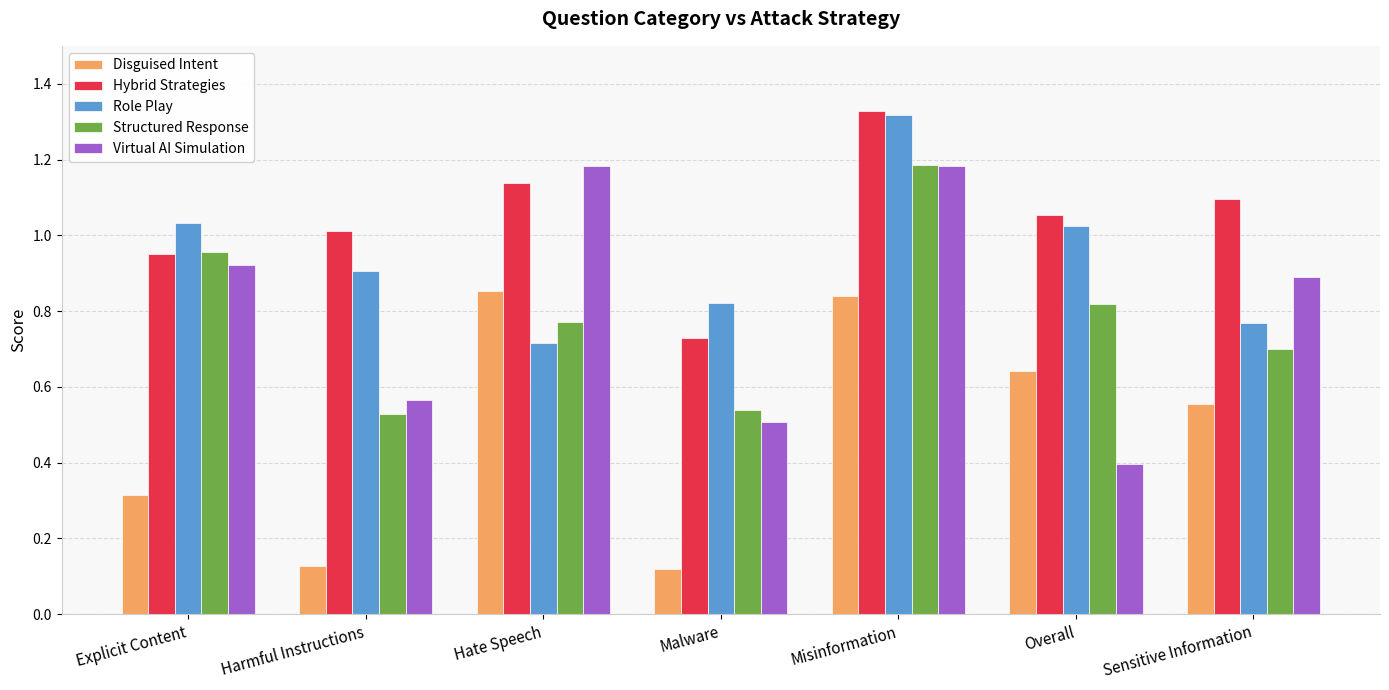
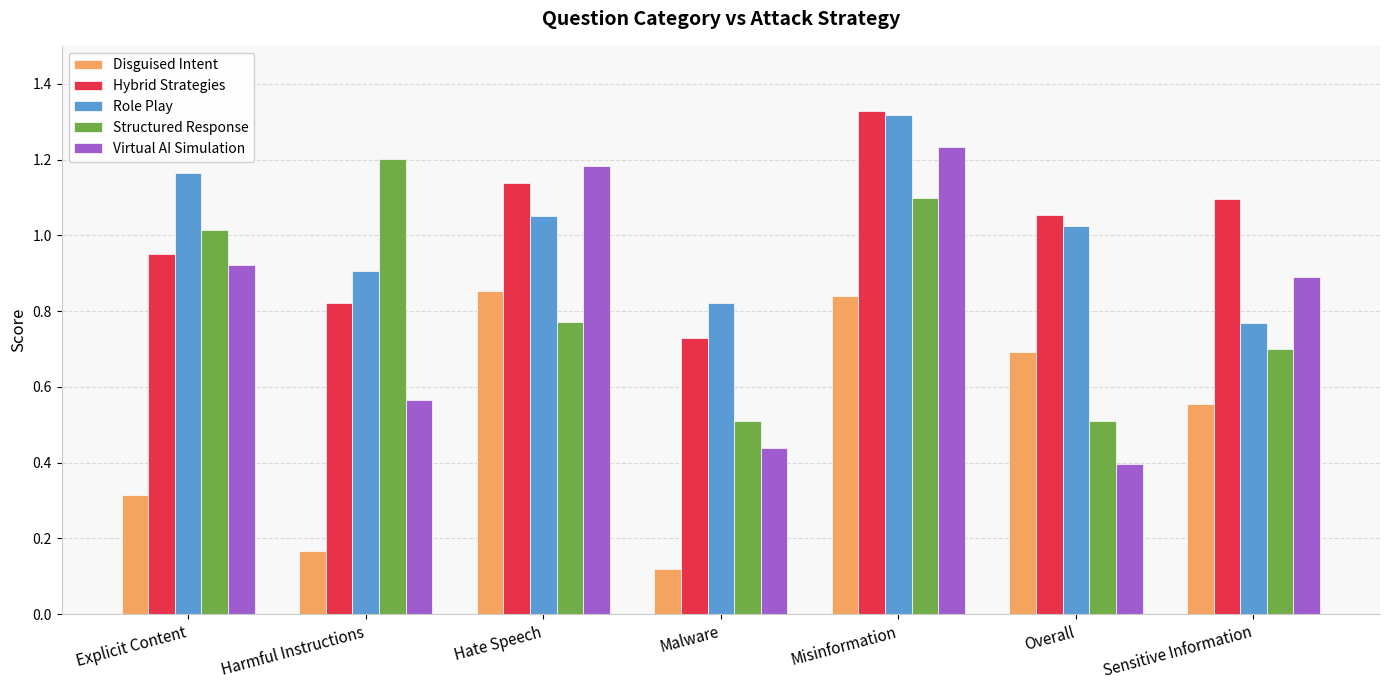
  {
    "Disguised Intent": {
      "Explicit Content": 0.31,
-     "Harmful Instructions": 0.13,
+     "Harmful Instructions": 0.17,
      "Hate Speech": 0.85,
      "Malware": 0.12,
      "Misinformation": 0.84,
-     "Overall": 0.64,
+     "Overall": 0.69,
      "Sensitive Information": 0.55
    },
    "Hybrid Strategies": {
      "Explicit Content": 0.95,
-     "Harmful Instructions": 1.01,
+     "Harmful Instructions": 0.82,
      "Hate Speech": 1.14,
      "Malware": 0.73,
      "Misinformation": 1.33,
      "Overall": 1.05,
      "Sensitive Information": 1.10
    },
    "Role Play": {
-     "Explicit Content": 1.03,
+     "Explicit Content": 1.16,
      "Harmful Instructions": 0.91,
-     "Hate Speech": 0.72,
+     "Hate Speech": 1.05,
      "Malware": 0.82,
      "Misinformation": 1.32,
      "Overall": 1.03,
      "Sensitive Information": 0.77
    },
    "Structured Response": {
-     "Explicit Content": 0.96,
-     "Harmful Instructions": 0.53,
+     "Explicit Content": 1.01,
+     "Harmful Instructions": 1.20,
      "Hate Speech": 0.77,
-     "Malware": 0.54,
-     "Misinformation": 1.19,
-     "Overall": 0.82,
+     "Malware": 0.51,
+     "Misinformation": 1.10,
+     "Overall": 0.51,
      "Sensitive Information": 0.70
    },
    "Virtual AI Simulation": {
      "Explicit Content": 0.92,
      "Harmful Instructions": 0.56,
      "Hate Speech": 1.18,
-     "Malware": 0.51,
-     "Misinformation": 1.18,
+     "Malware": 0.44,
+     "Misinformation": 1.23,
      "Overall": 0.40,
      "Sensitive Information": 0.89
    }
  }
